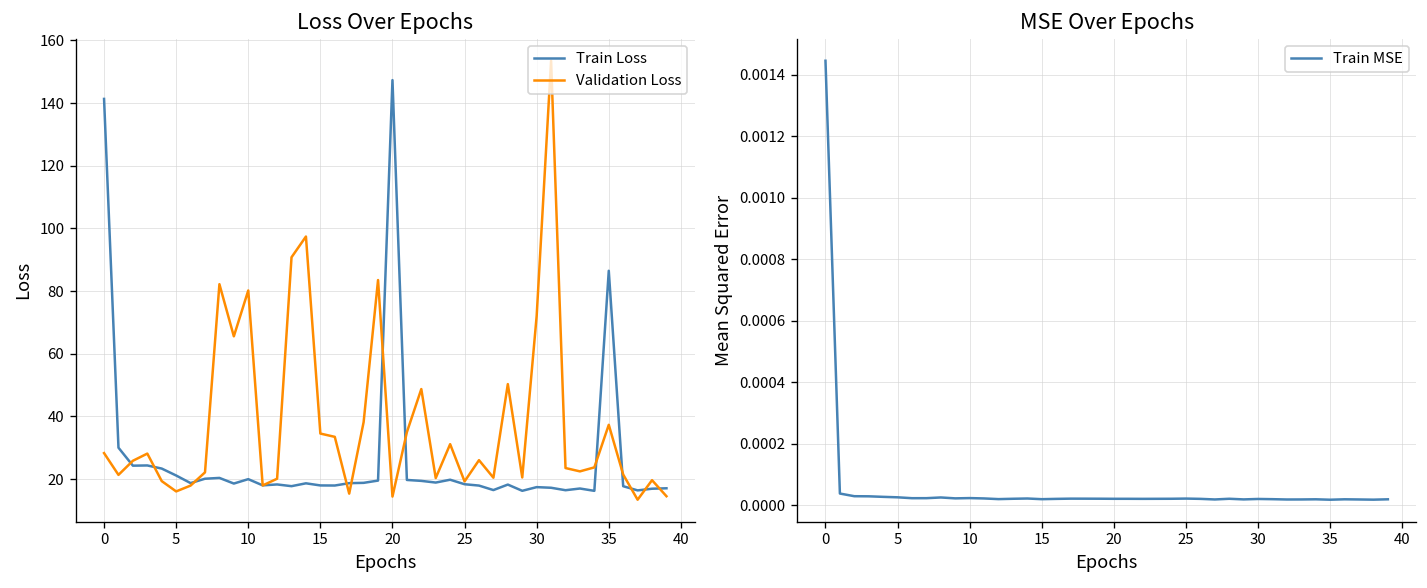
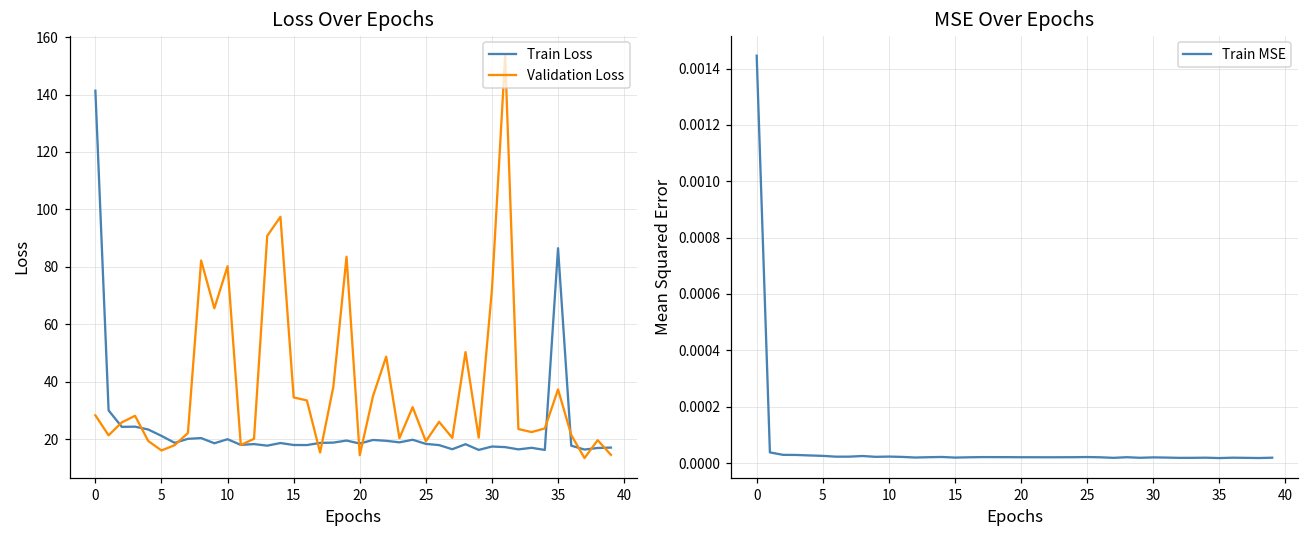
  {
    "Loss Over Epochs": {
      "Train Loss": {
        "0": 141,
        "5": 21,
        "10": 20,
        "15": 18,
-       "20": 147,
+       "20": 19,
        "30": 17,
        "35": 86
      },
      "Validation Loss": {
        "0": 28,
        "5": 16,
        "10": 80,
        "15": 35,
        "20": 14,
        "30": 72,
        "35": 37
      }
    },
    "MSE Over Epochs": {
      "0": 0.00145,
      "5": 0.00003,
      "10": 0.00002,
      "15": 0.00002,
      "20": 0.00002,
      "25": 0.00002,
      "30": 0.00002,
      "35": 0.00002
    }
  }
